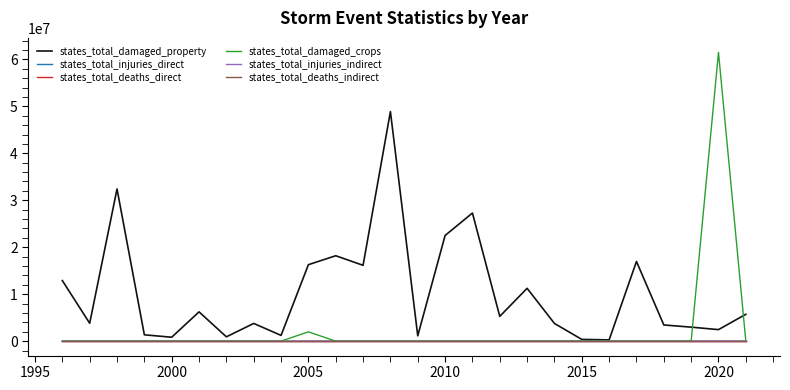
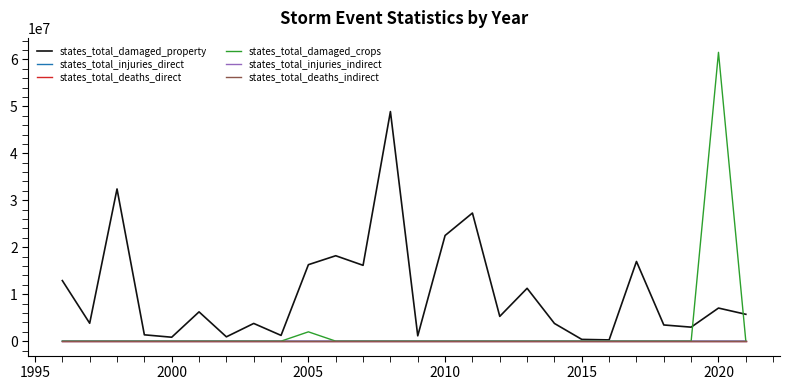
  {
    "states_total_damaged_property": {
      "2000": 1000000,
      "2005": 16000000,
      "2010": 22000000,
-     "2020": 2000000
+     "2020": 7000000
    },
    "states_total_deaths_indirect": {
      "2005": 0,
      "2020": 0
    },
    "states_total_damaged_crops": {
      "2005": 2000000,
      "2020": 62000000
    }
  }
